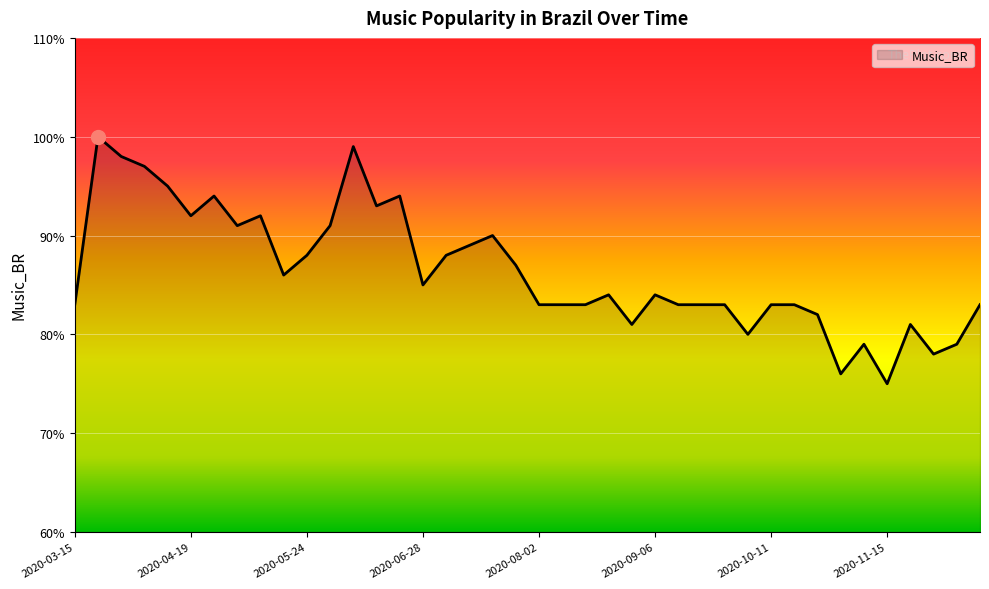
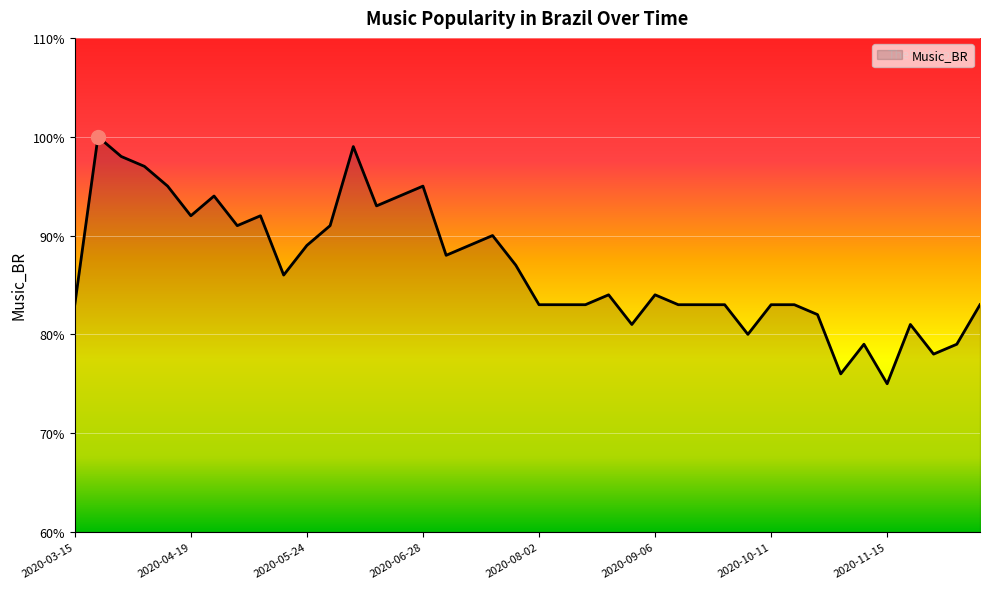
  {
    "Music_BR": {
      "2020-03-15": "83%",
      "2020-04-19": "92%",
-     "2020-05-24": "88%",
-     "2020-06-28": "85%",
+     "2020-05-24": "89%",
+     "2020-06-28": "95%",
      "2020-08-02": "83%",
      "2020-09-06": "84%",
      "2020-10-11": "83%",
      "2020-11-15": "75%"
    }
  }
